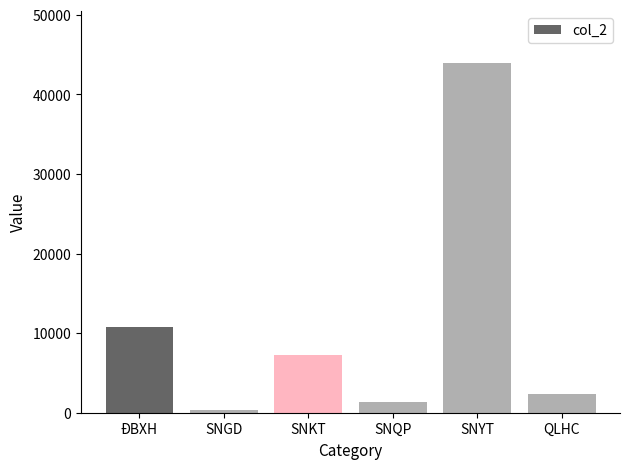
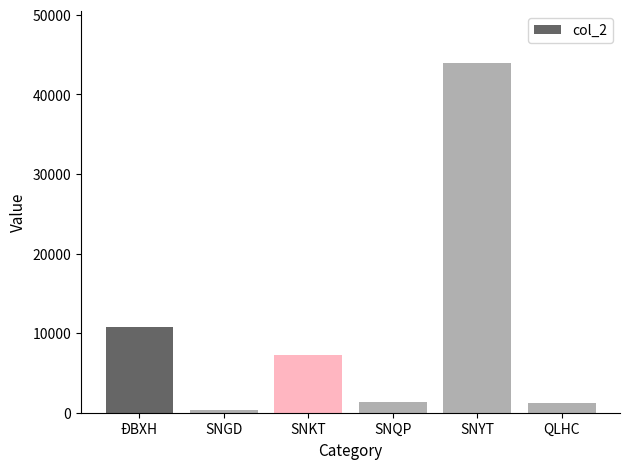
  {
    "ĐBXH": 11000,
    "SNGD": 0,
    "SNKT": 7000,
    "SNQP": 1000,
    "SNYT": 44000,
-   "QLHC": 2000
+   "QLHC": 1000
  }
